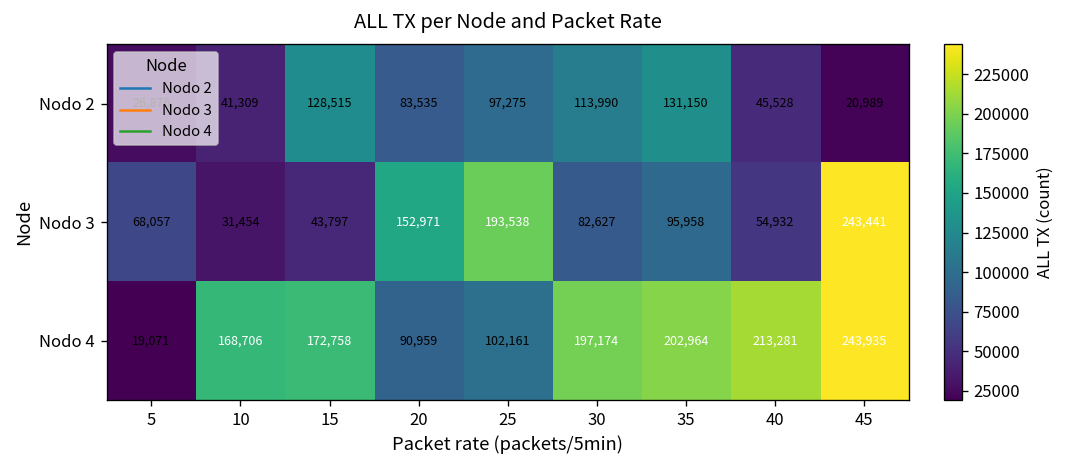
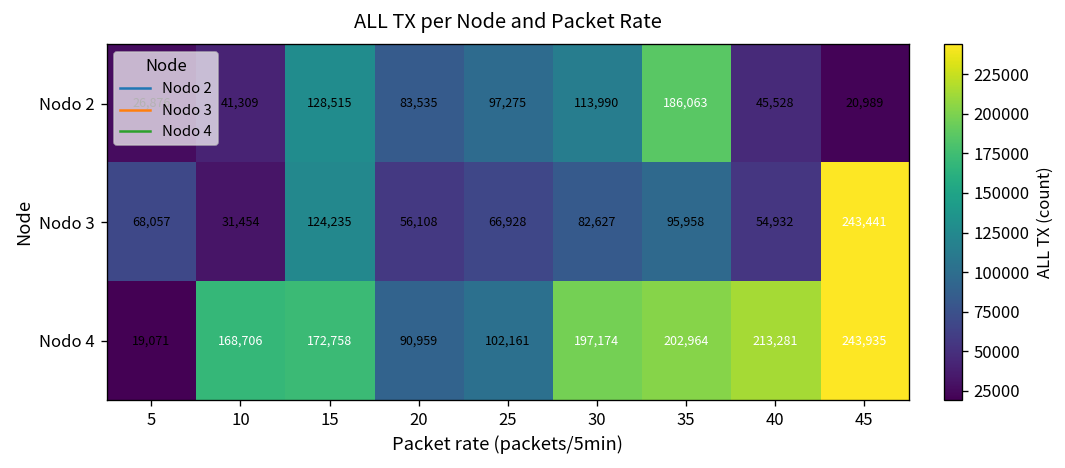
  {
    "Nodo 2": {
      "10": "41,309",
      "15": "128,515",
      "20": "83,535",
      "25": "97,275",
      "30": "113,990",
-     "35": "131,150",
+     "35": "186,063",
      "40": "45,528",
      "45": "20,989"
    },
    "Nodo 3": {
      "5": "68,057",
      "10": "31,454",
-     "15": "43,797",
-     "20": "152,971",
-     "25": "193,538",
+     "15": "124,235",
+     "20": "56,108",
+     "25": "66,928",
      "30": "82,627",
      "35": "95,958",
      "40": "54,932",
      "45": "243,441"
    },
    "Nodo 4": {
      "5": "19,071",
      "10": "168,706",
      "15": "172,758",
      "20": "90,959",
      "25": "102,161",
      "30": "197,174",
      "35": "202,964",
      "40": "213,281",
      "45": "243,935"
    }
  }
